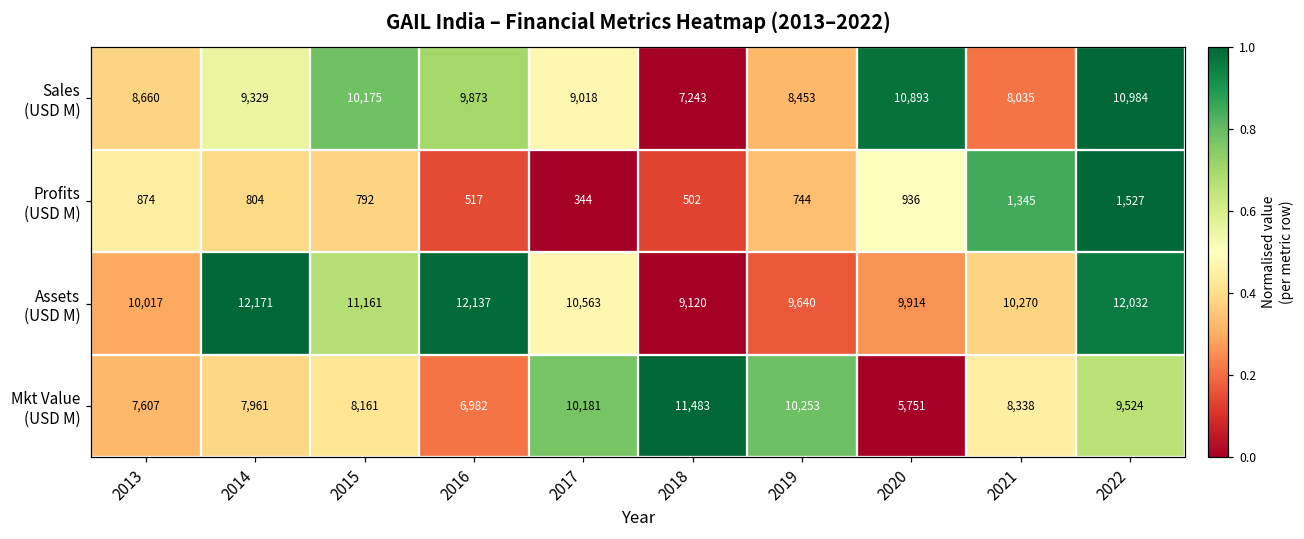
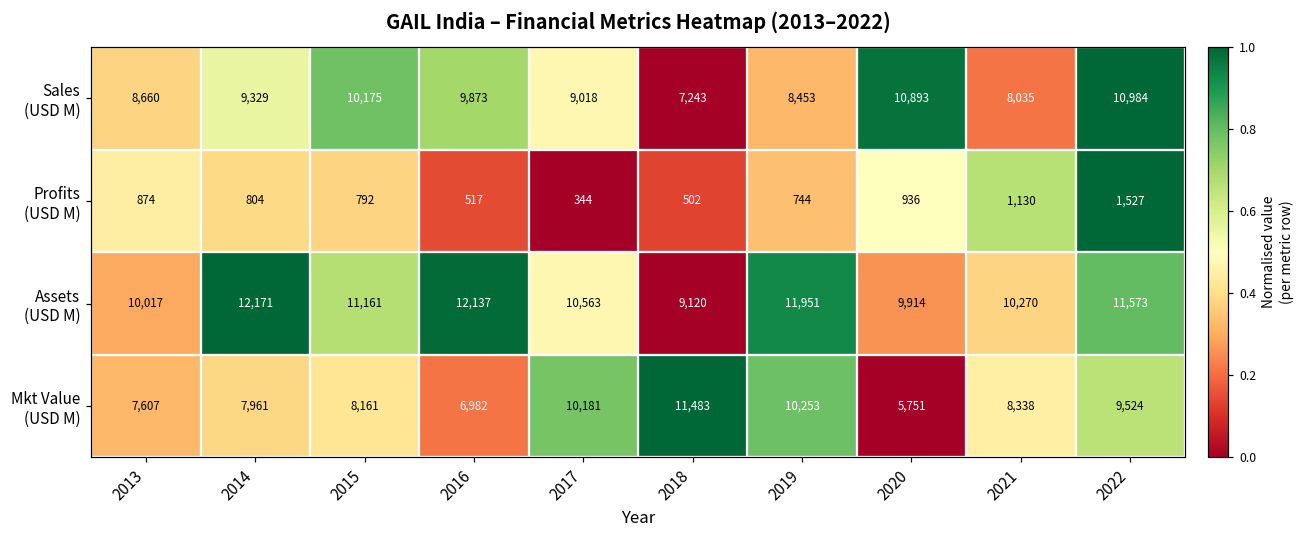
  {
    "Sales (USD M)": {
      "2013": "8,660",
      "2014": "9,329",
      "2015": "10,175",
      "2016": "9,873",
      "2017": "9,018",
      "2018": "7,243",
      "2019": "8,453",
      "2020": "10,893",
      "2021": "8,035",
      "2022": "10,984"
    },
    "Profits (USD M)": {
      "2013": "874",
      "2014": "804",
      "2015": "792",
      "2016": "517",
      "2017": "344",
      "2018": "502",
      "2019": "744",
      "2020": "936",
-     "2021": "1,345",
+     "2021": "1,130",
      "2022": "1,527"
    },
    "Assets (USD M)": {
      "2013": "10,017",
      "2014": "12,171",
      "2015": "11,161",
      "2016": "12,137",
      "2017": "10,563",
      "2018": "9,120",
-     "2019": "9,640",
+     "2019": "11,951",
      "2020": "9,914",
      "2021": "10,270",
-     "2022": "12,032"
+     "2022": "11,573"
    },
    "Mkt Value (USD M)": {
      "2013": "7,607",
      "2014": "7,961",
      "2015": "8,161",
      "2016": "6,982",
      "2017": "10,181",
      "2018": "11,483",
      "2019": "10,253",
      "2020": "5,751",
      "2021": "8,338",
      "2022": "9,524"
    }
  }
